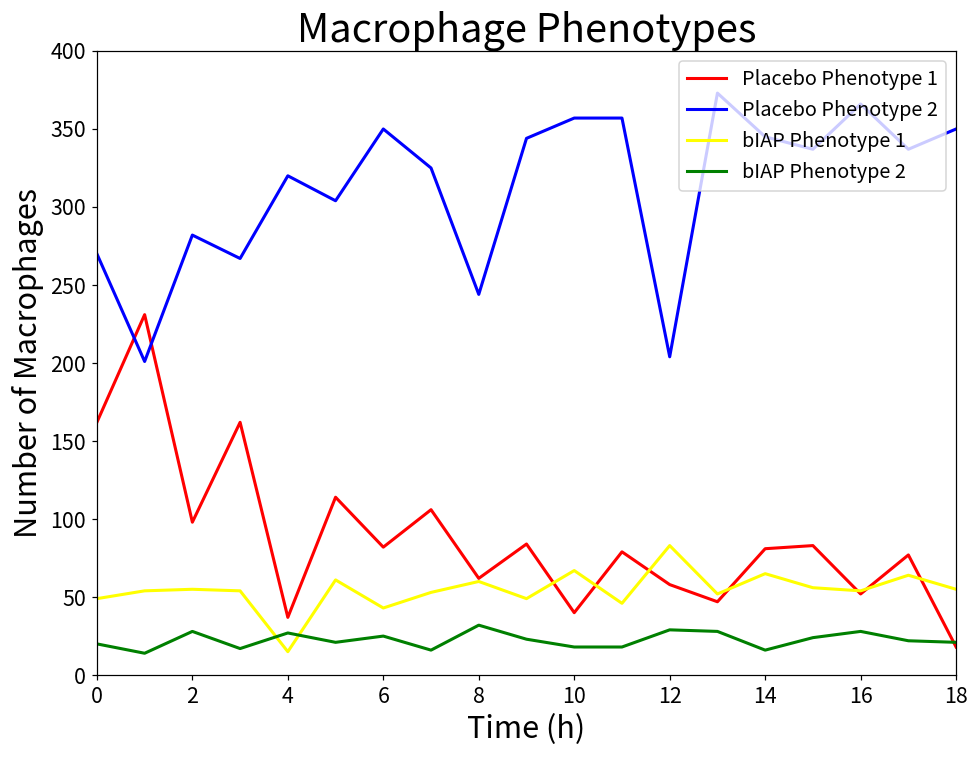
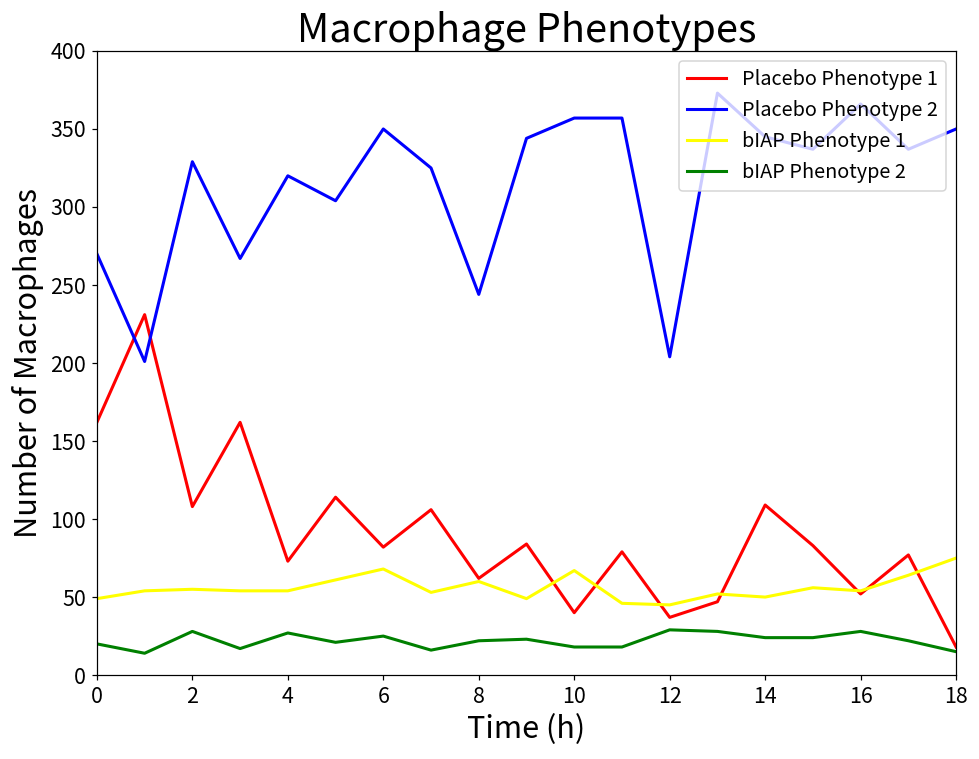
  {
    "Placebo Phenotype 1": {
      "0": 162,
-     "2": 98,
-     "4": 37,
+     "2": 108,
+     "4": 73,
      "6": 82,
      "8": 62,
      "10": 40,
-     "12": 58,
-     "14": 81,
+     "12": 37,
+     "14": 109,
      "16": 52,
      "18": 18
    },
    "Placebo Phenotype 2": {
      "0": 270,
-     "2": 282,
+     "2": 329,
      "4": 320,
      "6": 350,
      "8": 244,
      "10": 357,
      "12": 204,
      "18": 350
    },
    "bIAP Phenotype 1": {
      "0": 49,
      "2": 55,
-     "4": 15,
-     "6": 43,
+     "4": 54,
+     "6": 68,
      "8": 60,
      "10": 67,
-     "12": 83,
-     "14": 65,
+     "12": 45,
+     "14": 50,
      "16": 54,
-     "18": 55
+     "18": 75
    },
    "bIAP Phenotype 2": {
      "0": 20,
      "2": 28,
      "4": 27,
      "6": 25,
-     "8": 32,
+     "8": 22,
      "10": 18,
      "12": 29,
-     "14": 16,
+     "14": 24,
      "16": 28,
-     "18": 21
+     "18": 15
    }
  }
